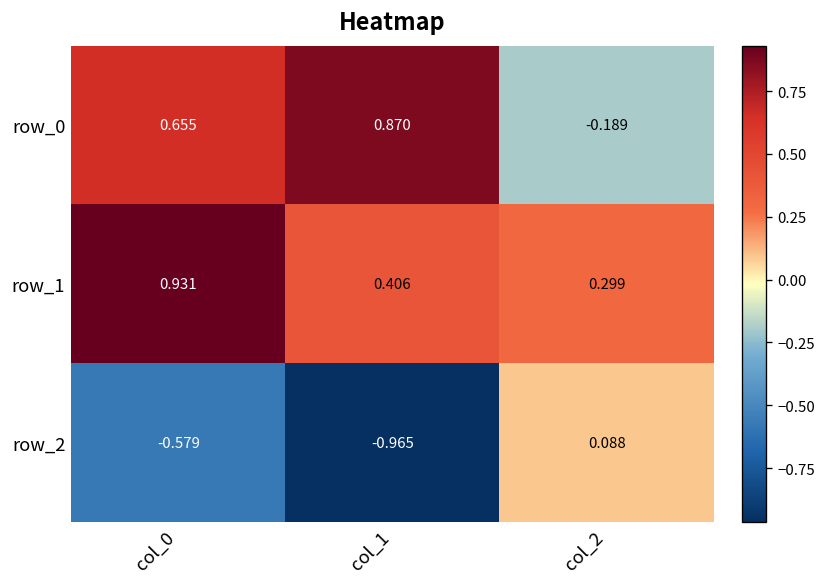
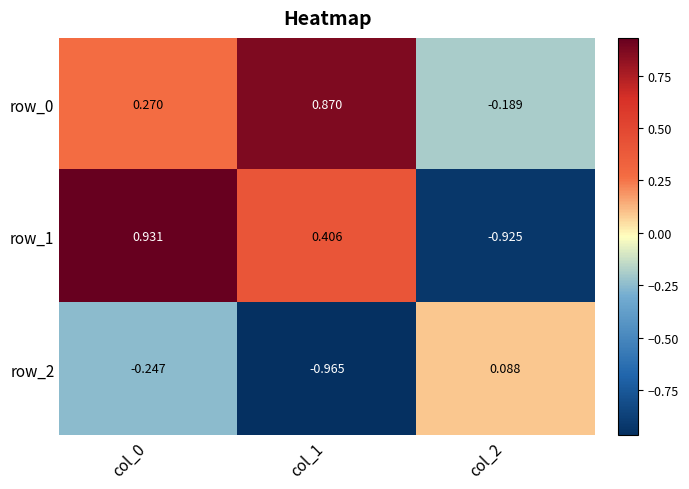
  {
    "row_0": {
-     "col_0": 0.655,
+     "col_0": 0.270,
      "col_1": 0.870,
      "col_2": -0.189
    },
    "row_1": {
      "col_0": 0.931,
      "col_1": 0.406,
-     "col_2": 0.299
+     "col_2": -0.925
    },
    "row_2": {
-     "col_0": -0.579,
+     "col_0": -0.247,
      "col_1": -0.965,
      "col_2": 0.088
    }
  }
